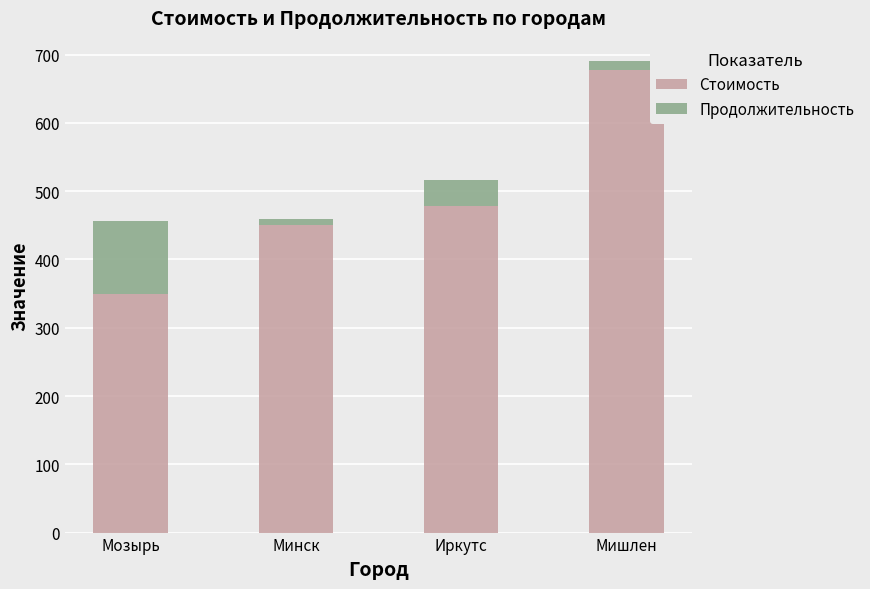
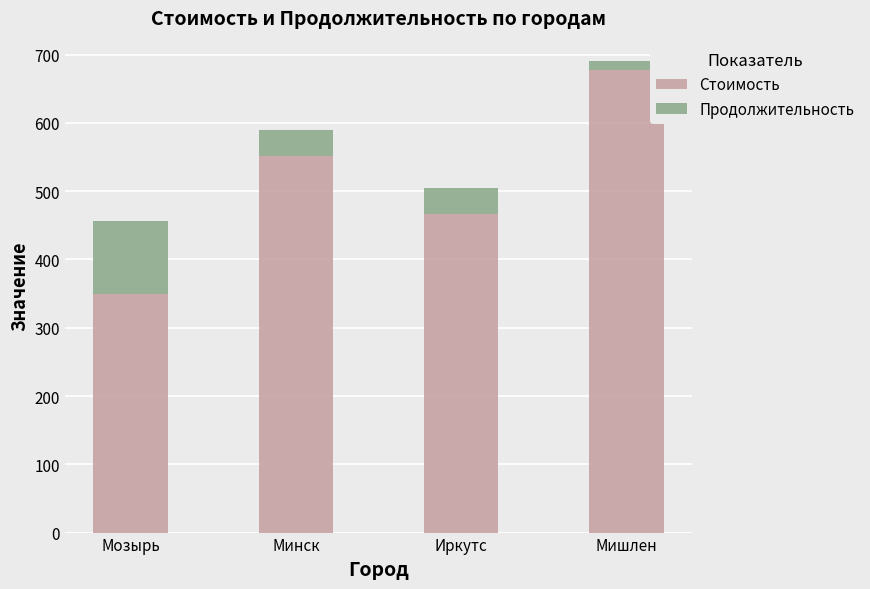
  {
    "Стоимость": {
      "Мозырь": 350,
-     "Минск": 450,
-     "Иркутс": 480,
+     "Минск": 550,
+     "Иркутс": 470,
      "Мишлен": 680
    },
    "Продолжительность": {
      "Мозырь": 110,
-     "Минск": 10,
+     "Минск": 40,
      "Иркутс": 40,
      "Мишлен": 10
    }
  }
